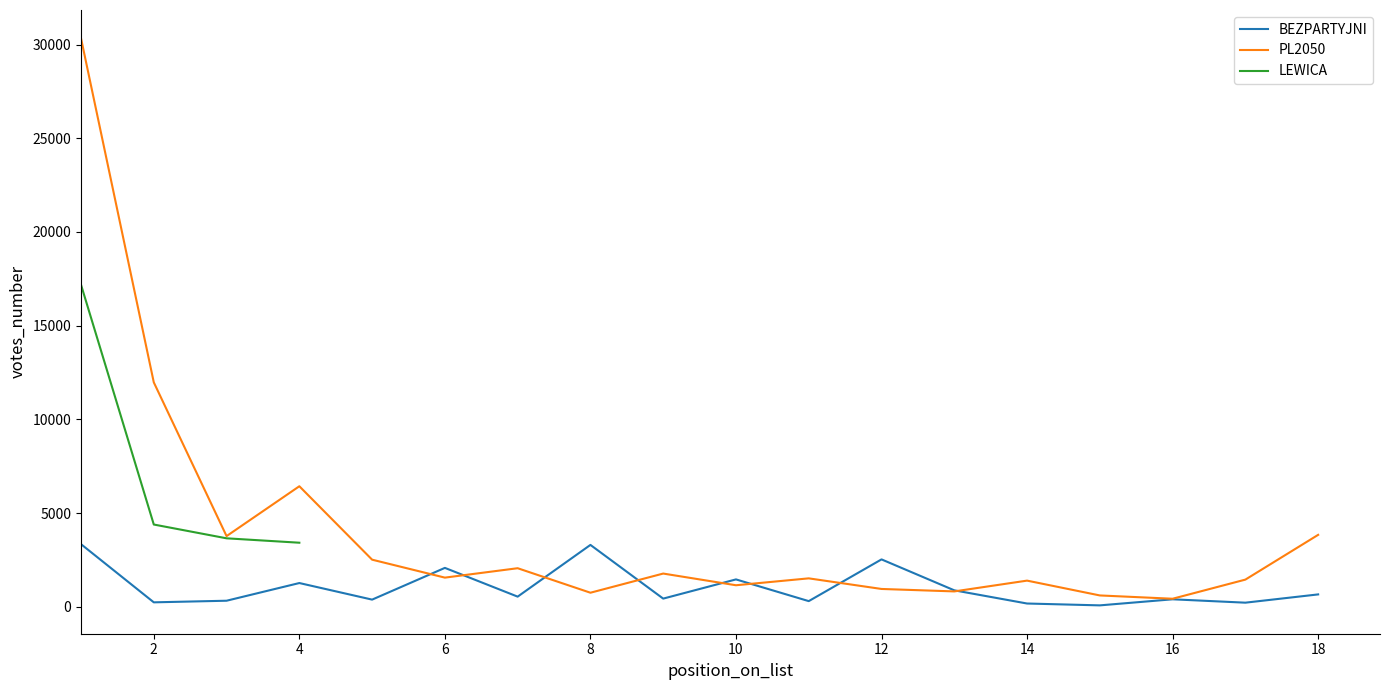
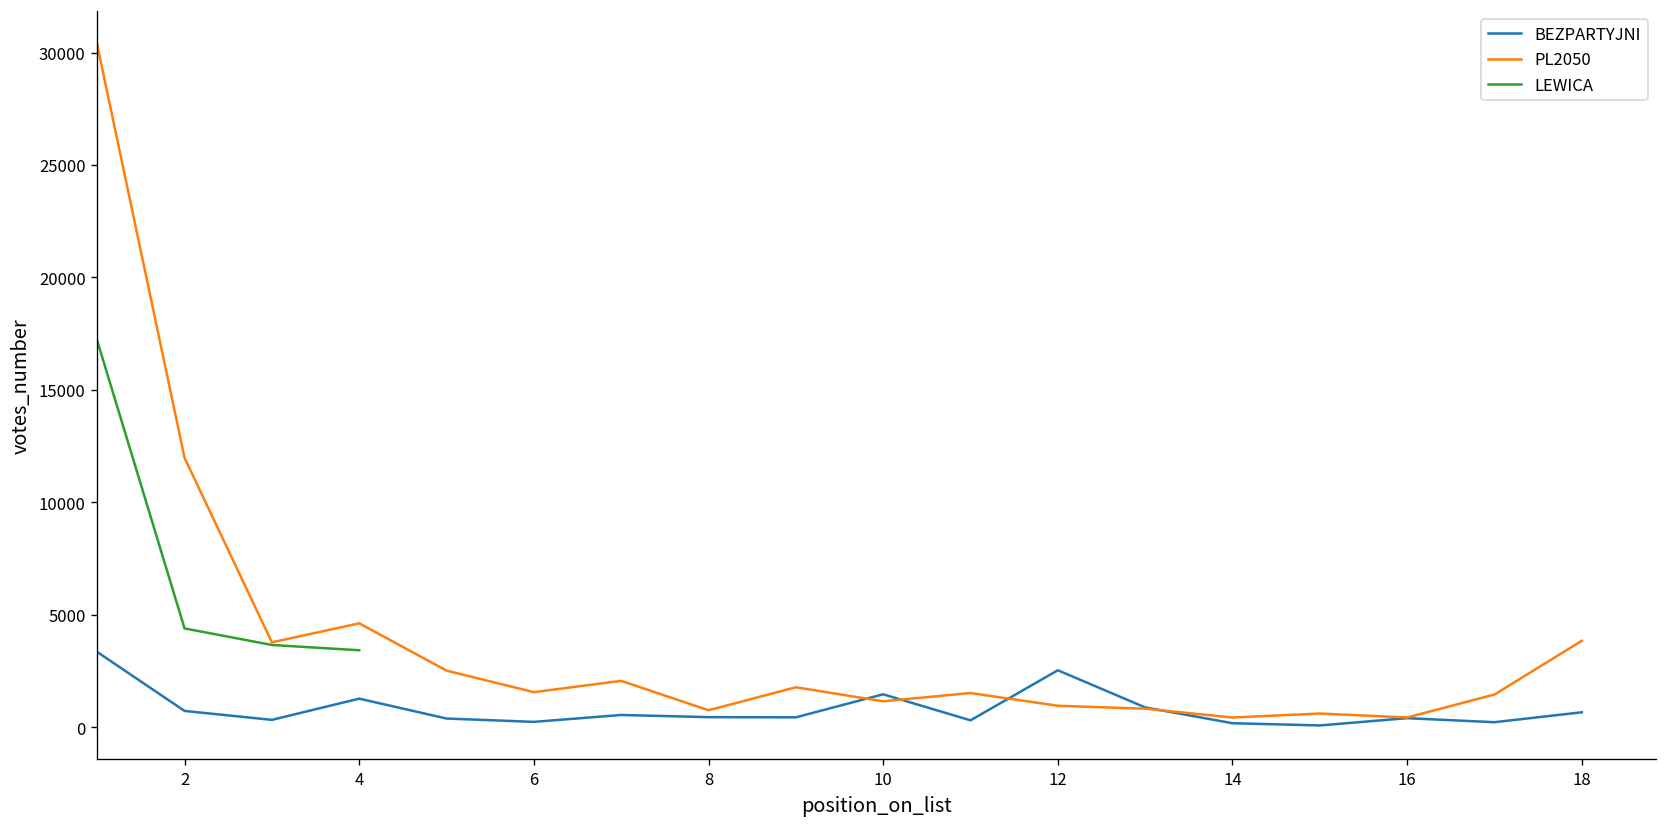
  {
    "BEZPARTYJNI": {
-     "2": 200,
+     "2": 700,
      "4": 1300,
-     "6": 2100,
-     "8": 3300,
+     "6": 200,
+     "8": 400,
      "10": 1500,
      "12": 2500,
      "14": 200,
      "18": 700
    },
    "PL2050": {
      "2": 12000,
-     "4": 6400,
+     "4": 4600,
      "6": 1600,
      "8": 700,
      "10": 1100,
      "12": 900,
-     "14": 1400,
+     "14": 400,
      "18": 3800
    },
    "LEWICA": {
      "2": 4400,
      "4": 3400
    }
  }
